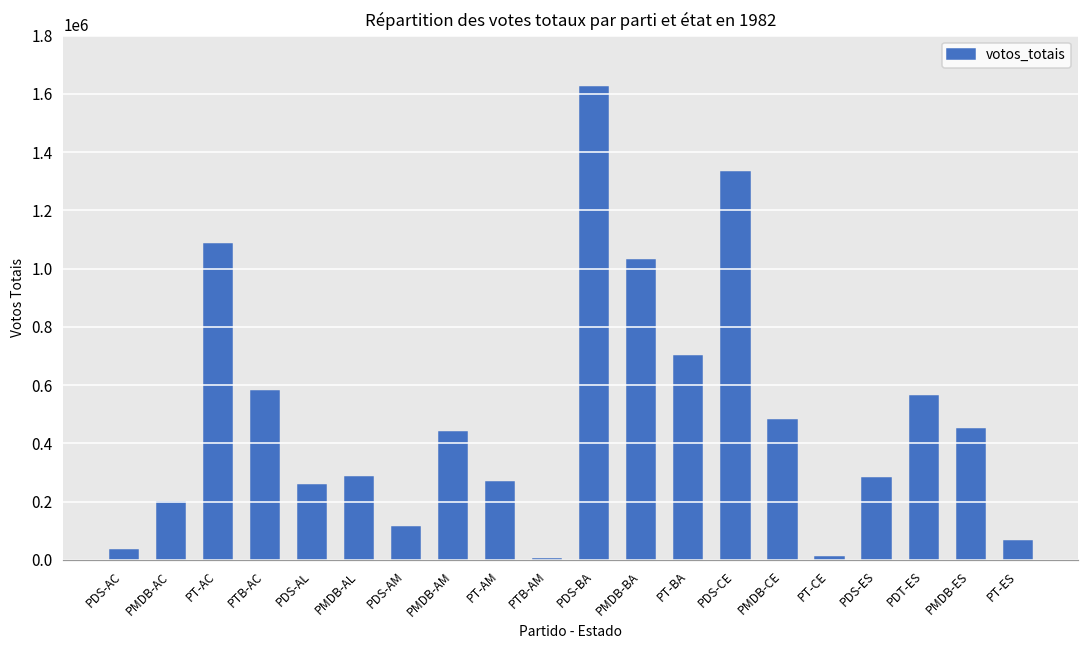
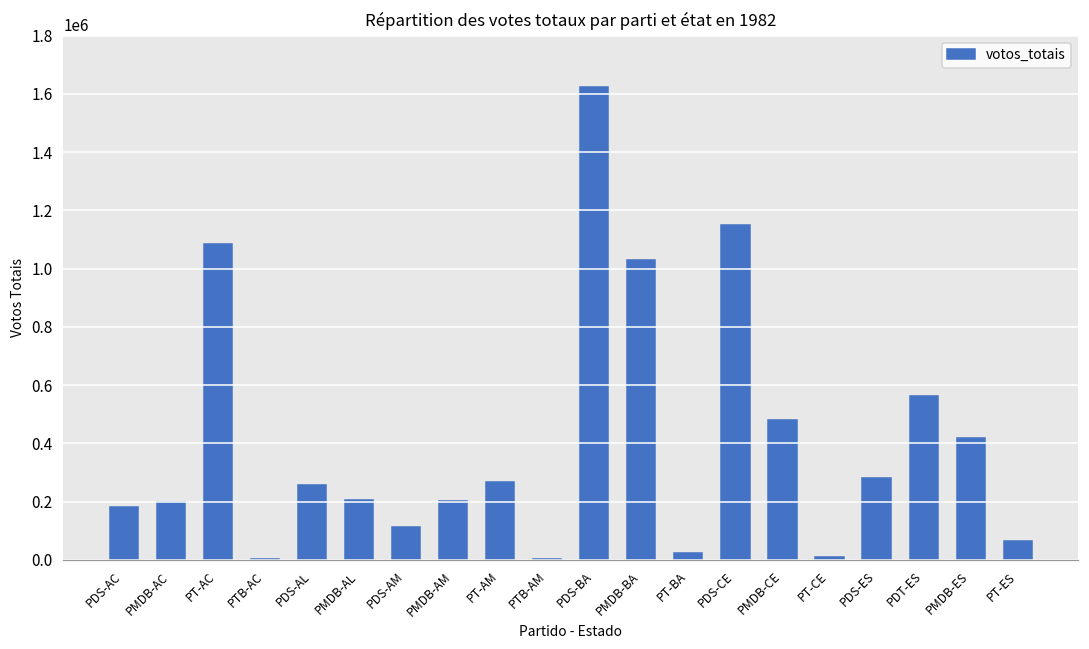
  {
-   "PDS-AC": 30000,
+   "PDS-AC": 180000,
    "PMDB-AC": 200000,
    "PT-AC": 1090000,
-   "PTB-AC": 580000,
+   "PTB-AC": 0,
    "PDS-AL": 260000,
-   "PMDB-AL": 290000,
+   "PMDB-AL": 210000,
    "PDS-AM": 110000,
-   "PMDB-AM": 440000,
+   "PMDB-AM": 200000,
    "PT-AM": 270000,
    "PDS-BA": 1620000,
    "PMDB-BA": 1030000,
-   "PT-BA": 700000,
-   "PDS-CE": 1330000,
+   "PT-BA": 30000,
+   "PDS-CE": 1150000,
    "PMDB-CE": 480000,
    "PT-CE": 10000,
    "PDS-ES": 280000,
    "PDT-ES": 560000,
-   "PMDB-ES": 450000,
+   "PMDB-ES": 420000,
    "PT-ES": 70000
  }
